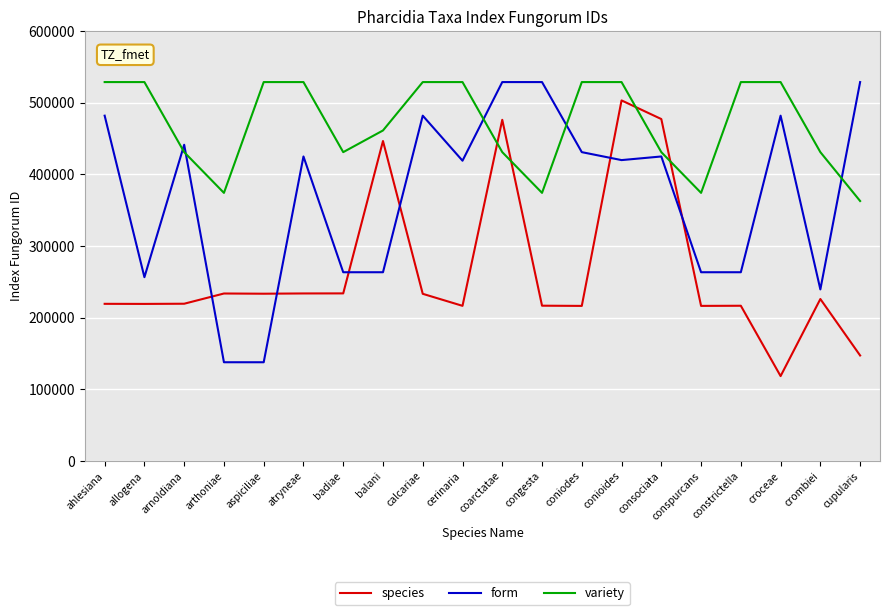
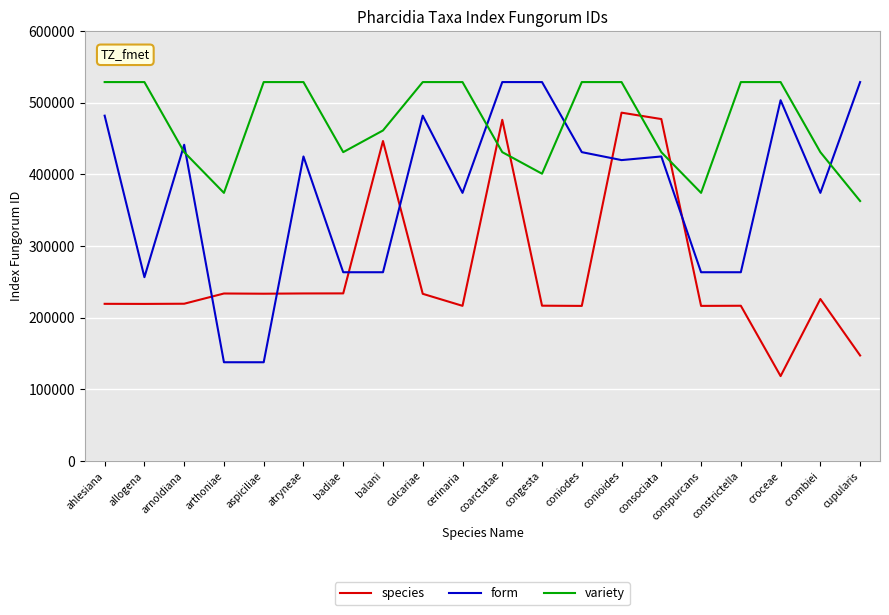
  {
    "species": {
      "ahlesiana": 220000,
      "allogena": 220000,
      "arnoldiana": 220000,
      "arthoniae": 230000,
      "aspiciliae": 230000,
      "atryneae": 230000,
      "badiae": 230000,
      "balani": 450000,
      "calcariae": 230000,
      "cerinaria": 220000,
      "coarctatae": 480000,
      "congesta": 220000,
      "coniodes": 220000,
-     "conioides": 500000,
+     "conioides": 490000,
      "consociata": 480000,
      "conspurcans": 220000,
      "constrictella": 220000,
      "croceae": 120000,
      "crombiei": 230000,
      "cupularis": 150000
    },
    "form": {
      "ahlesiana": 480000,
      "allogena": 260000,
      "arnoldiana": 440000,
      "arthoniae": 140000,
      "aspiciliae": 140000,
      "atryneae": 420000,
      "badiae": 260000,
      "balani": 260000,
      "calcariae": 480000,
-     "cerinaria": 420000,
+     "cerinaria": 370000,
      "coarctatae": 530000,
      "congesta": 530000,
      "coniodes": 430000,
      "conioides": 420000,
      "consociata": 420000,
      "conspurcans": 260000,
      "constrictella": 260000,
-     "croceae": 480000,
-     "crombiei": 240000,
+     "croceae": 500000,
+     "crombiei": 370000,
      "cupularis": 530000
    },
    "variety": {
      "ahlesiana": 530000,
      "allogena": 530000,
      "arnoldiana": 430000,
      "arthoniae": 370000,
      "aspiciliae": 530000,
      "atryneae": 530000,
      "badiae": 430000,
      "balani": 460000,
      "calcariae": 530000,
      "cerinaria": 530000,
      "coarctatae": 430000,
-     "congesta": 370000,
+     "congesta": 400000,
      "coniodes": 530000,
      "conioides": 530000,
      "consociata": 430000,
      "conspurcans": 370000,
      "constrictella": 530000,
      "croceae": 530000,
      "crombiei": 430000,
      "cupularis": 360000
    }
  }
